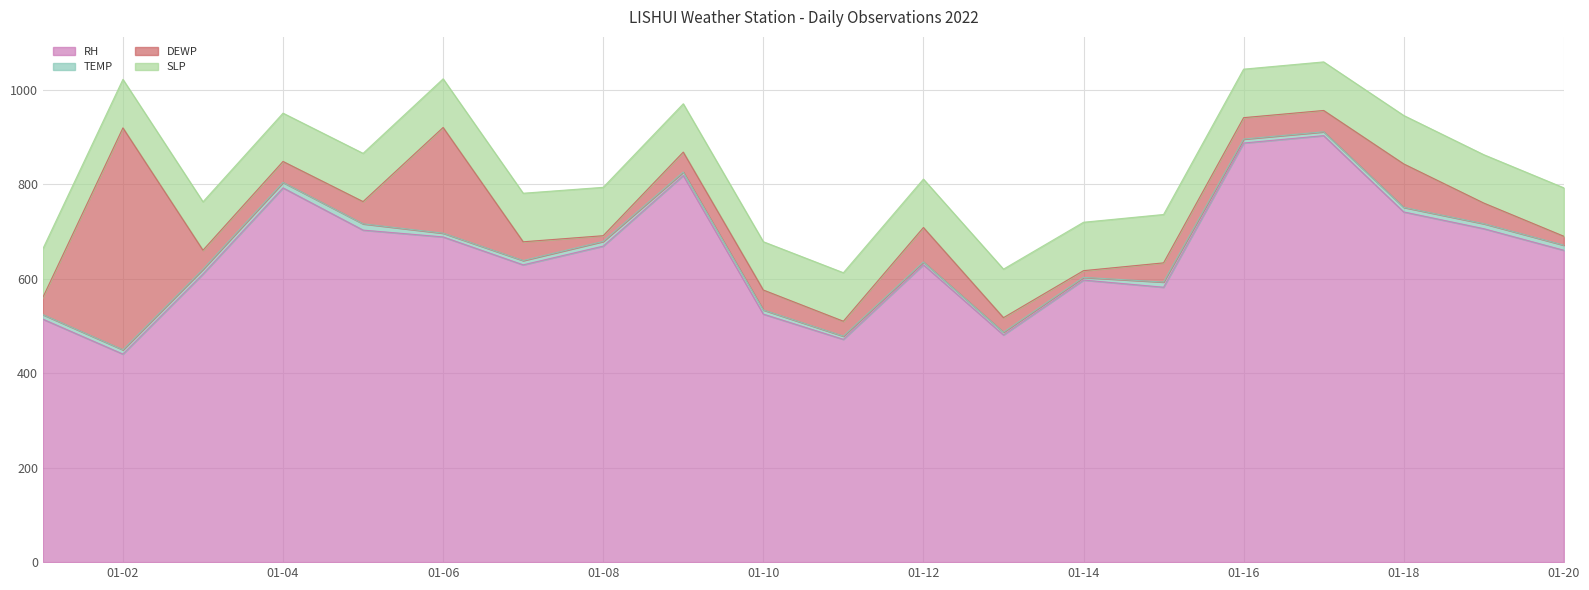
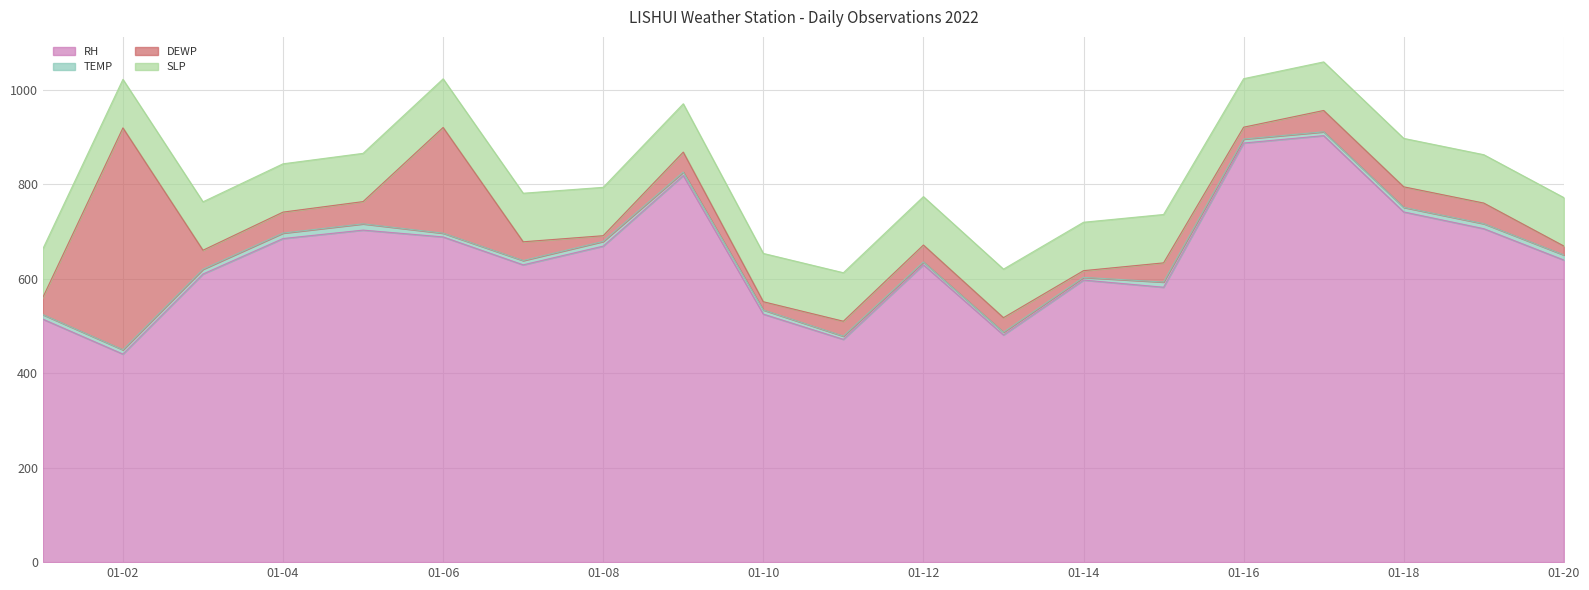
  {
    "RH": {
      "01-02": 440,
-     "01-04": 790,
+     "01-04": 690,
      "01-06": 690,
      "01-08": 670,
      "01-10": 530,
      "01-12": 630,
      "01-14": 600,
      "01-16": 890,
      "01-18": 740,
-     "01-20": 660
+     "01-20": 640
    },
    "DEWP": {
      "01-02": 470,
      "01-04": 40,
      "01-06": 220,
      "01-08": 10,
-     "01-10": 40,
-     "01-12": 70,
+     "01-10": 20,
+     "01-12": 40,
      "01-14": 10,
-     "01-16": 50,
-     "01-18": 90,
+     "01-16": 30,
+     "01-18": 40,
      "01-20": 20
    }
  }
